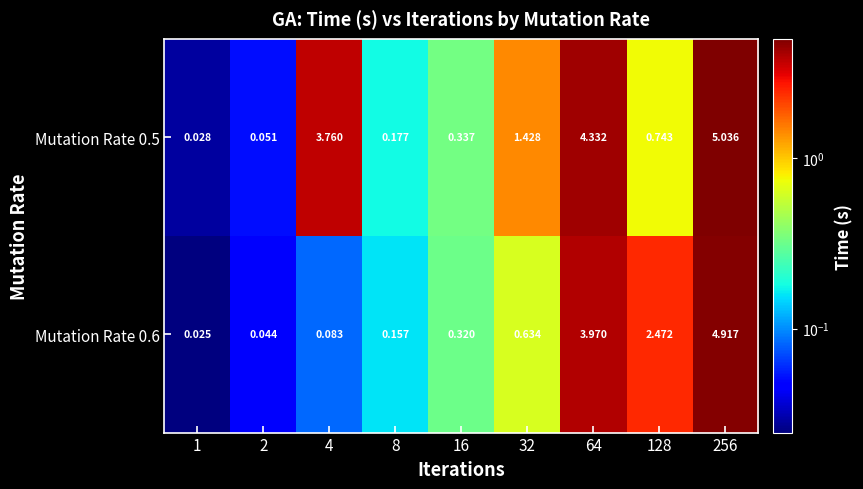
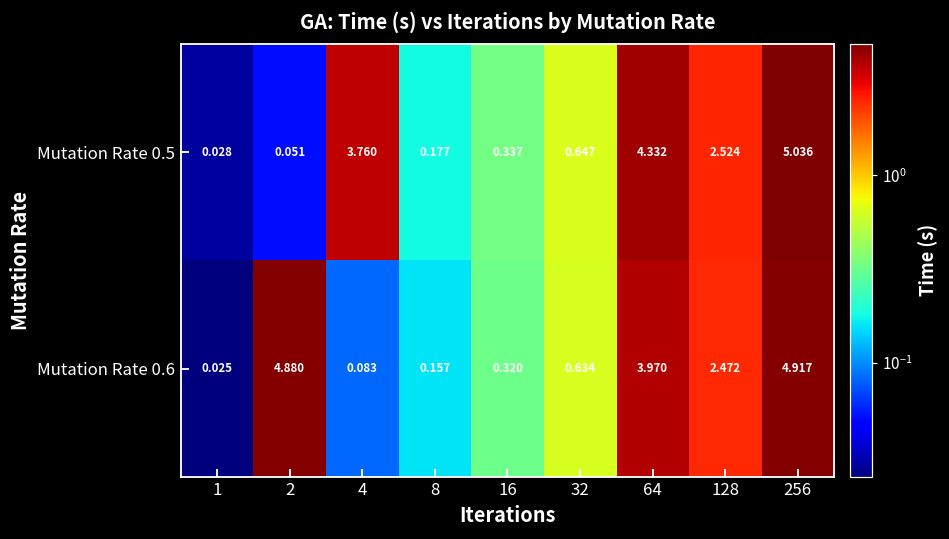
  {
    "Mutation Rate 0.5": {
      "1": 0.028,
      "2": 0.051,
      "4": 3.760,
      "8": 0.177,
      "16": 0.337,
-     "32": 1.428,
+     "32": 0.647,
      "64": 4.332,
-     "128": 0.743,
+     "128": 2.524,
      "256": 5.036
    },
    "Mutation Rate 0.6": {
      "1": 0.025,
-     "2": 0.044,
+     "2": 4.880,
      "4": 0.083,
      "8": 0.157,
      "16": 0.320,
      "32": 0.634,
      "64": 3.970,
      "128": 2.472,
      "256": 4.917
    }
  }
